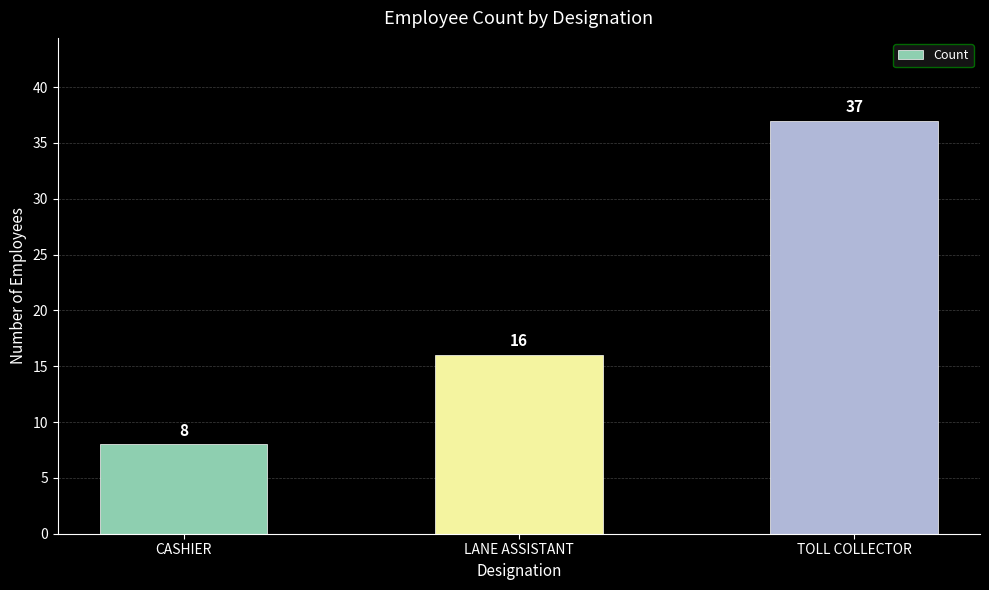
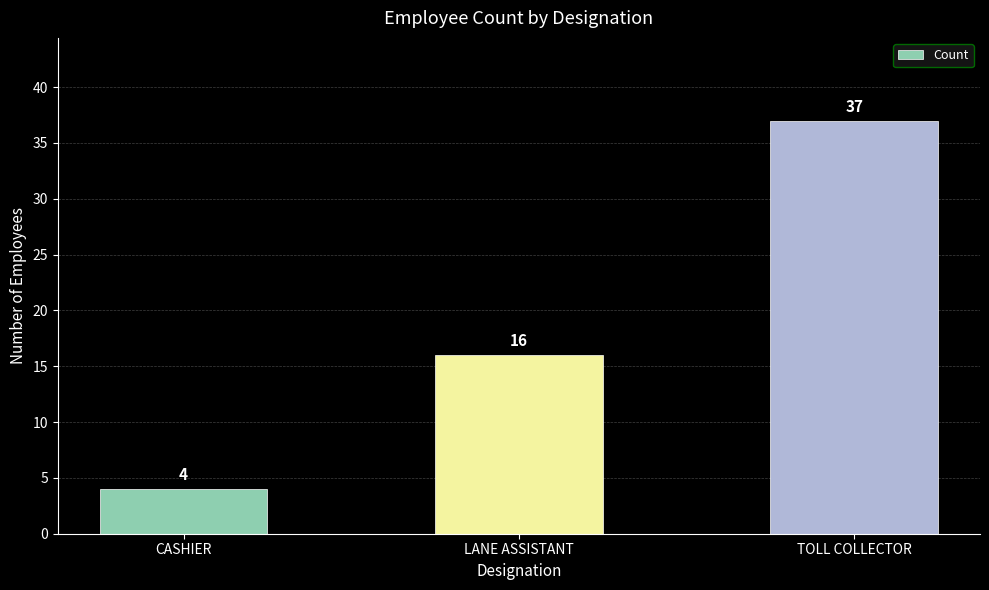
  {
-   "CASHIER": 8,
+   "CASHIER": 4,
    "LANE ASSISTANT": 16,
    "TOLL COLLECTOR": 37
  }
